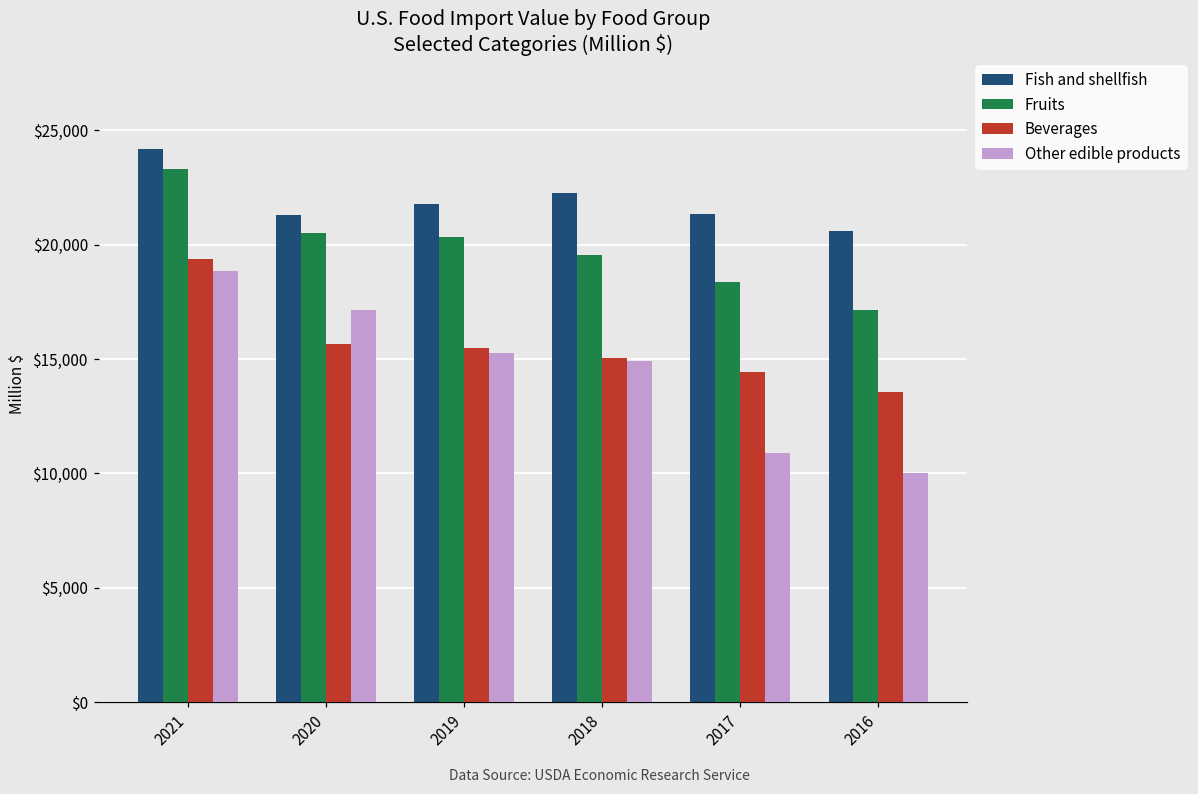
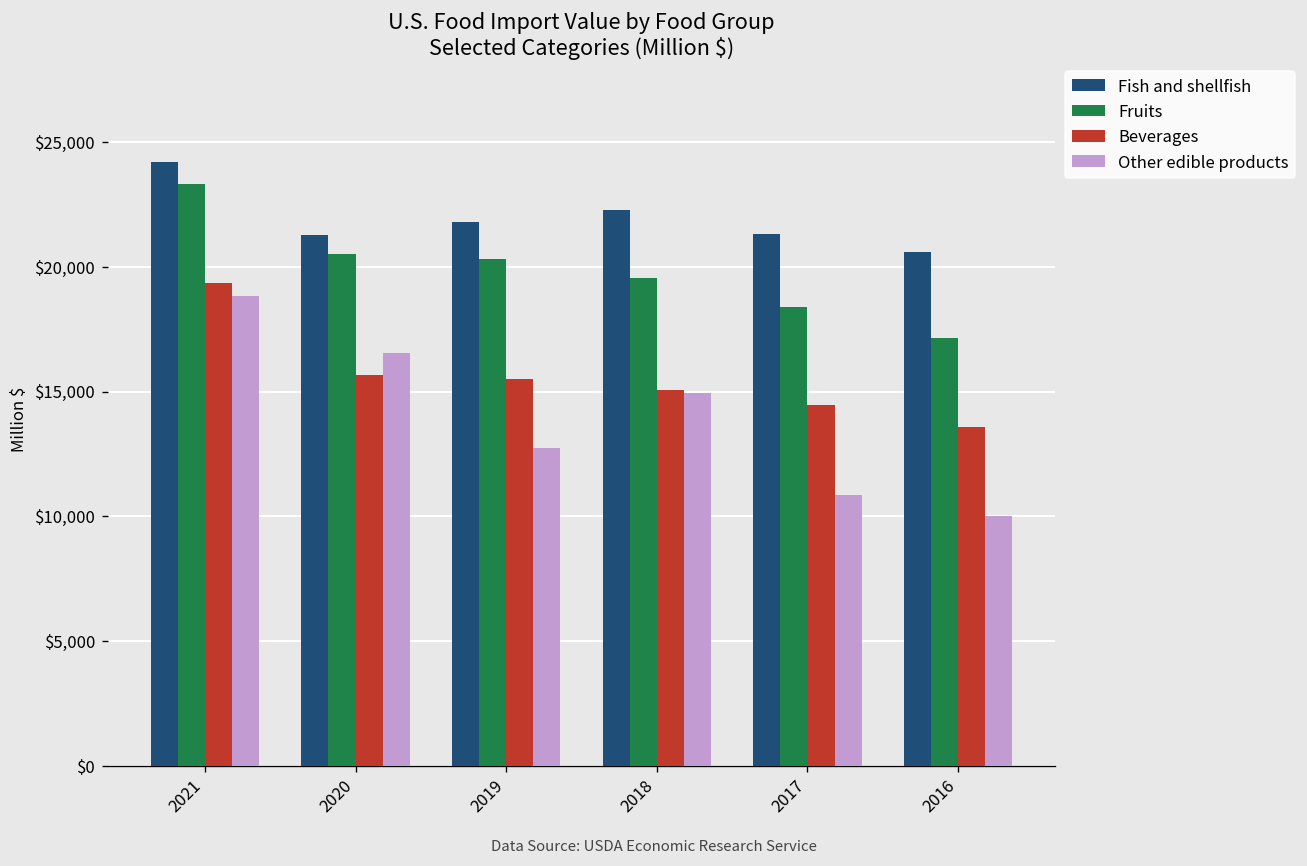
  {
    "Fish and shellfish": {
      "2021": "$24,200",
      "2020": "$21,300",
      "2019": "$21,800",
      "2018": "$22,300",
      "2017": "$21,300",
      "2016": "$20,600"
    },
    "Fruits": {
      "2021": "$23,300",
      "2020": "$20,500",
      "2019": "$20,300",
      "2018": "$19,500",
      "2017": "$18,400",
      "2016": "$17,200"
    },
    "Beverages": {
      "2021": "$19,400",
      "2020": "$15,700",
      "2019": "$15,500",
      "2018": "$15,100",
      "2017": "$14,500",
      "2016": "$13,600"
    },
    "Other edible products": {
      "2021": "$18,800",
-     "2020": "$17,100",
-     "2019": "$15,300",
+     "2020": "$16,600",
+     "2019": "$12,800",
      "2018": "$14,900",
      "2017": "$10,900",
      "2016": "$10,000"
    }
  }
